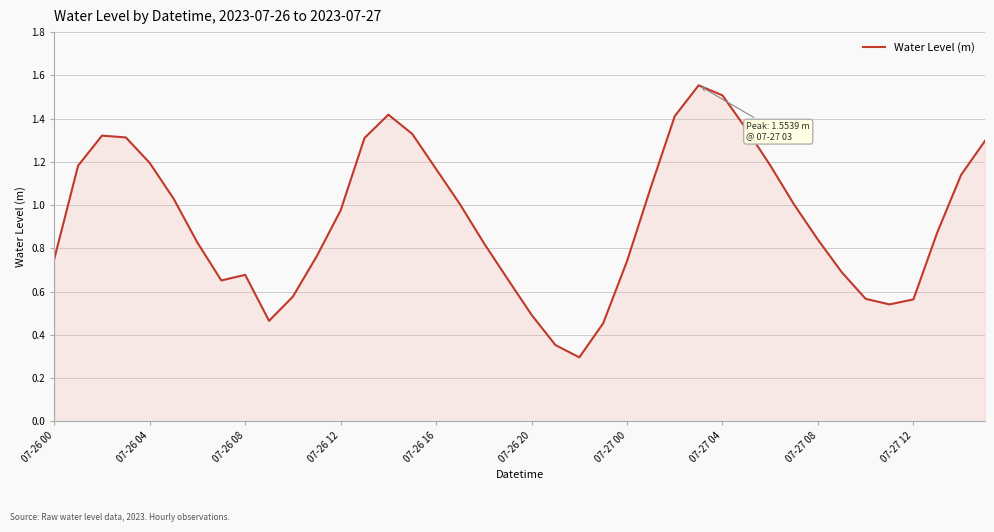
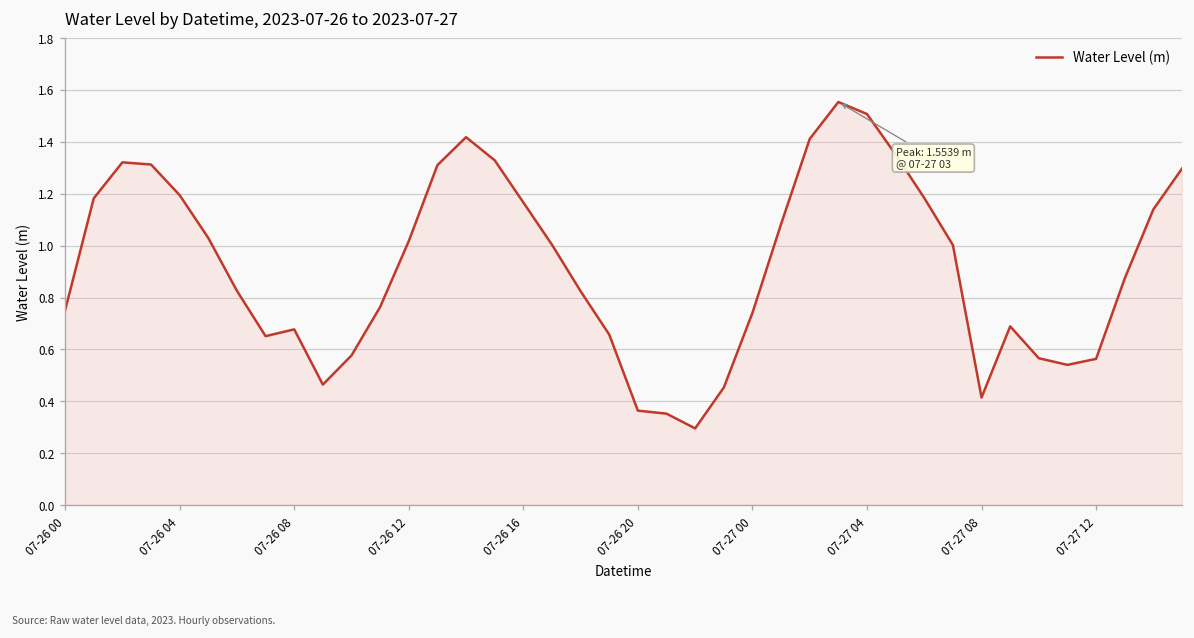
  {
    "07-26 00": 0.75,
    "07-26 04": 1.19,
    "07-26 08": 0.68,
-   "07-26 12": 0.98,
+   "07-26 12": 1.02,
    "07-26 16": 1.17,
-   "07-26 20": 0.49,
+   "07-26 20": 0.36,
    "07-27 00": 0.74,
-   "07-27 08": 0.84,
+   "07-27 08": 0.41,
    "07-27 12": 0.56
  }
